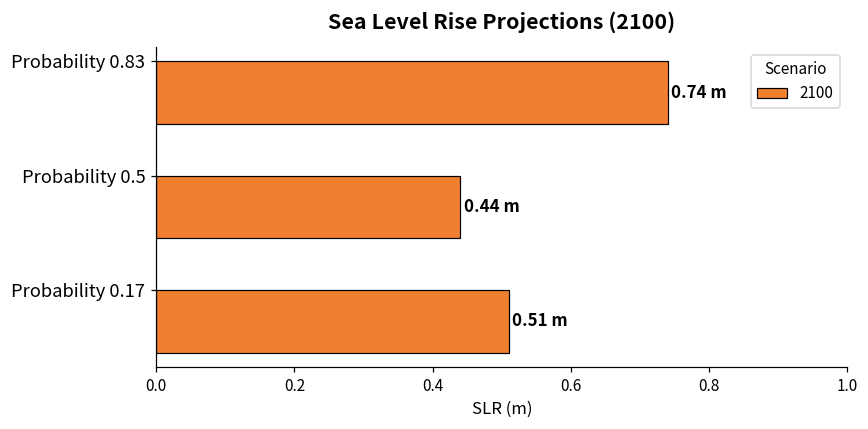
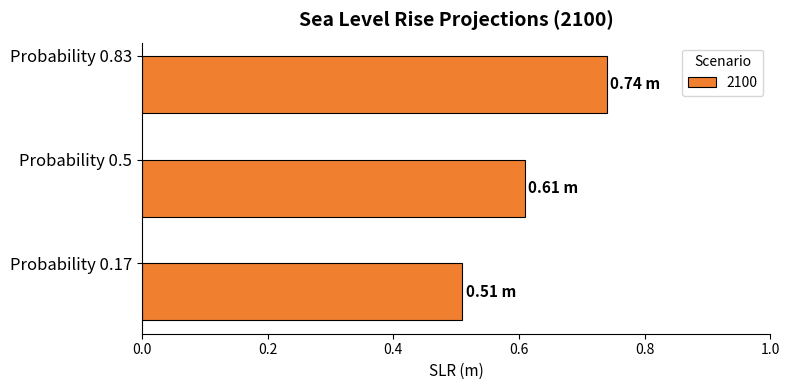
  {
    "Probability 0.83": 0.74,
-   "Probability 0.5": 0.44,
+   "Probability 0.5": 0.61,
    "Probability 0.17": 0.51
  }
